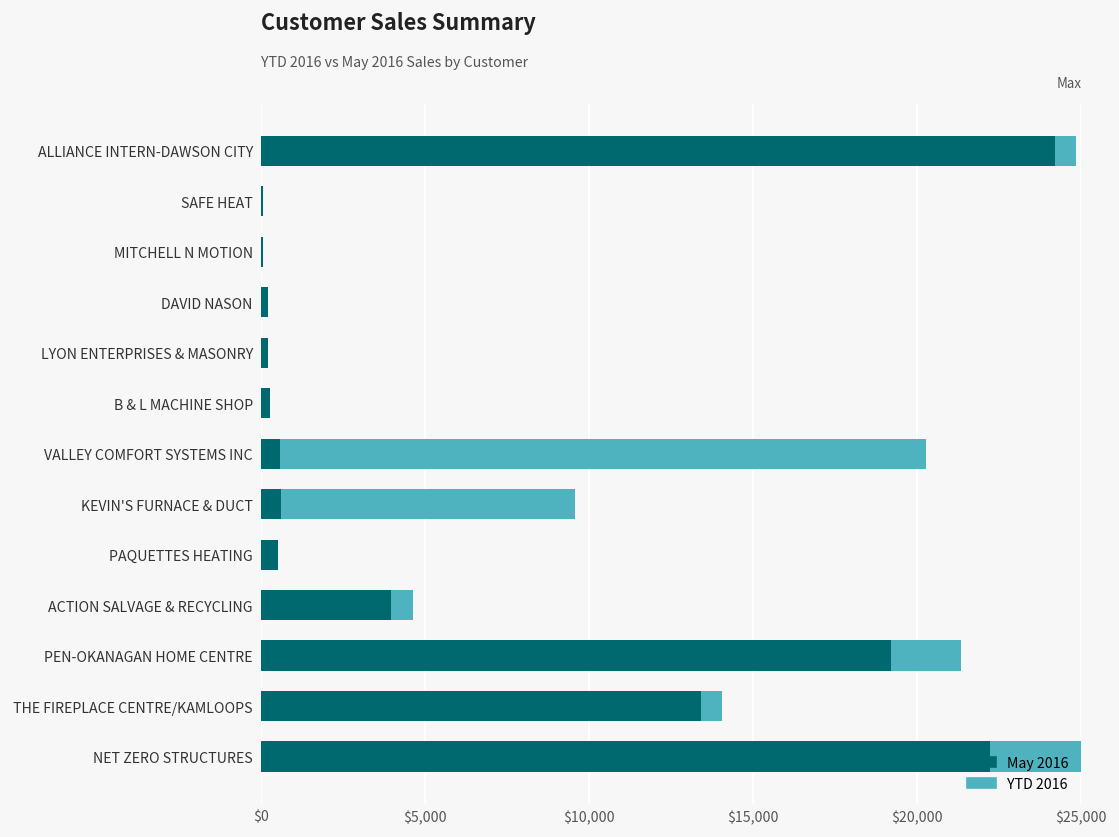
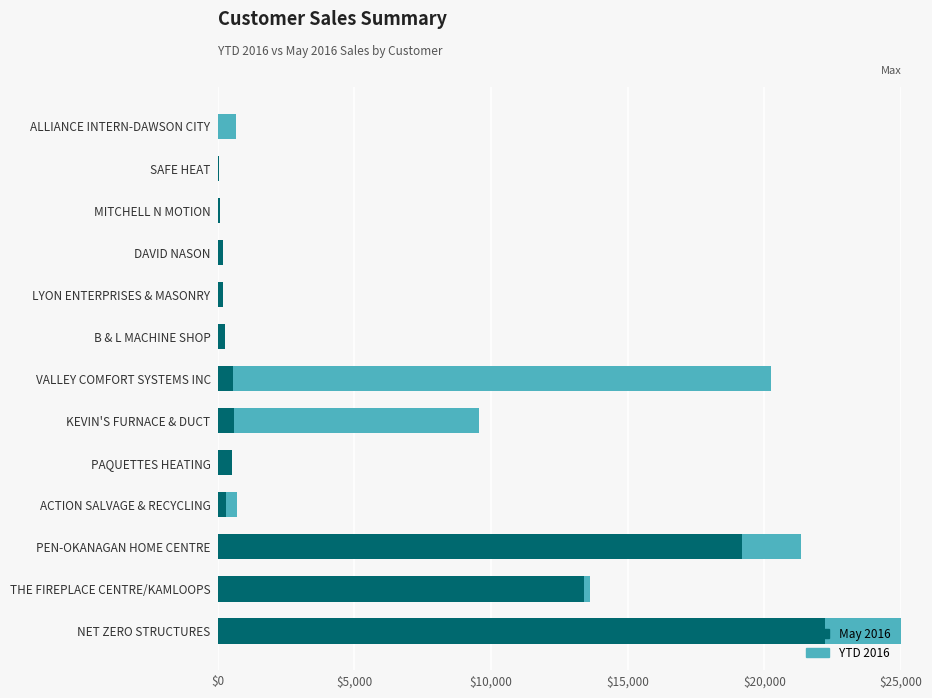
  {
    "May 2016": {
-     "ALLIANCE INTERN-DAWSON CITY": "$24,200",
+     "ALLIANCE INTERN-DAWSON CITY": "$0",
      "DAVID NASON": "$200",
      "LYON ENTERPRISES & MASONRY": "$200",
      "B & L MACHINE SHOP": "$300",
      "VALLEY COMFORT SYSTEMS INC": "$600",
      "KEVIN'S FURNACE & DUCT": "$600",
      "PAQUETTES HEATING": "$500",
-     "ACTION SALVAGE & RECYCLING": "$4,000",
+     "ACTION SALVAGE & RECYCLING": "$300",
      "PEN-OKANAGAN HOME CENTRE": "$19,200",
      "THE FIREPLACE CENTRE/KAMLOOPS": "$13,400",
      "NET ZERO STRUCTURES": "$22,200"
    },
    "YTD 2016": {
      "ALLIANCE INTERN-DAWSON CITY": "$600",
      "SAFE HEAT": "$0",
      "MITCHELL N MOTION": "$0",
      "DAVID NASON": "$0",
      "LYON ENTERPRISES & MASONRY": "$0",
      "B & L MACHINE SHOP": "$0",
      "VALLEY COMFORT SYSTEMS INC": "$19,700",
      "KEVIN'S FURNACE & DUCT": "$9,000",
      "PAQUETTES HEATING": "$0",
-     "ACTION SALVAGE & RECYCLING": "$700",
+     "ACTION SALVAGE & RECYCLING": "$400",
      "PEN-OKANAGAN HOME CENTRE": "$2,100",
-     "THE FIREPLACE CENTRE/KAMLOOPS": "$700",
+     "THE FIREPLACE CENTRE/KAMLOOPS": "$200",
      "NET ZERO STRUCTURES": "$2,800"
    }
  }
